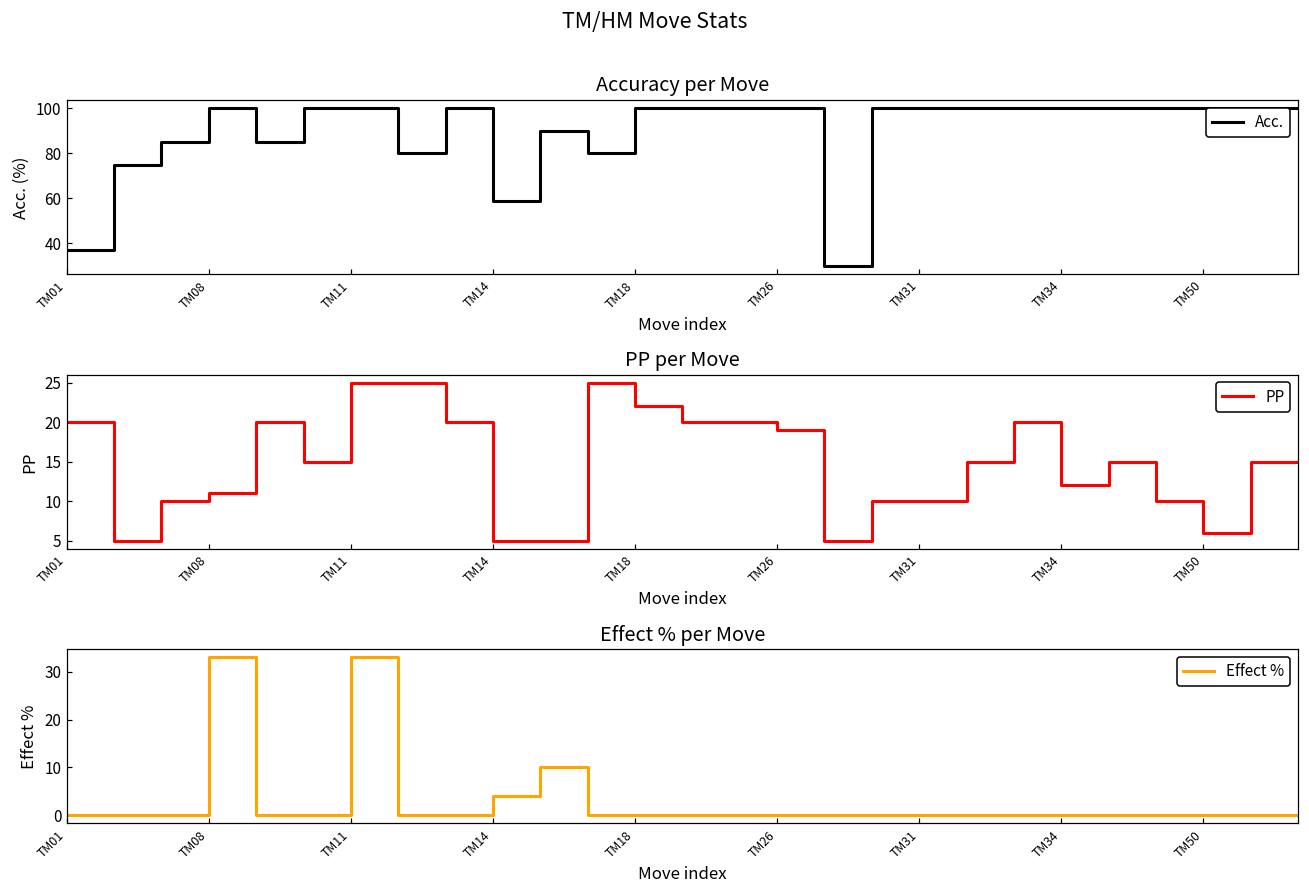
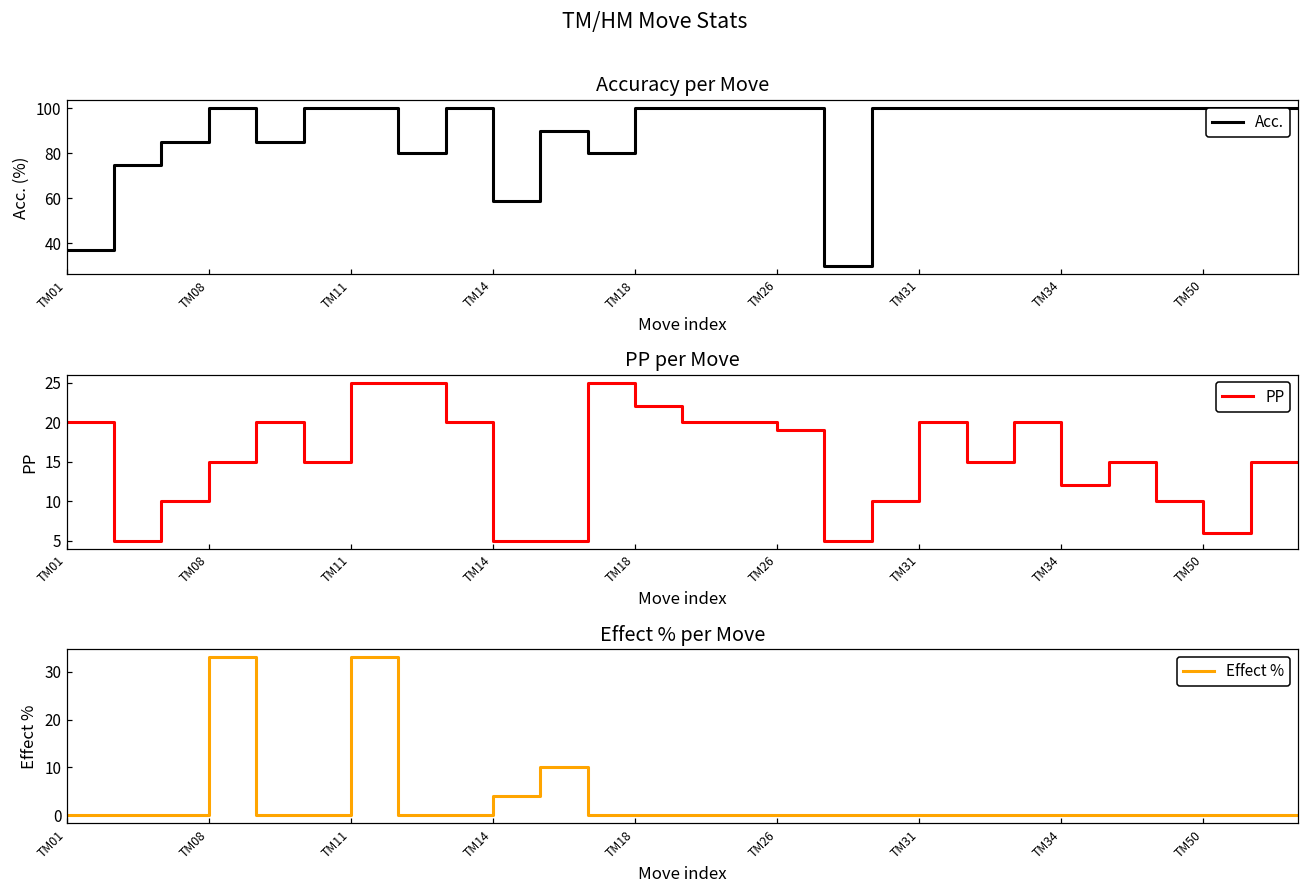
  {
    "Accuracy per Move": {
      "TM01": 37,
      "TM08": 100,
      "TM11": 100,
      "TM14": 59,
      "TM18": 100,
      "TM26": 100,
      "TM31": 100,
      "TM34": 100,
      "TM50": 100
    },
    "PP per Move": {
      "TM01": 20,
-     "TM08": 11,
+     "TM08": 15,
      "TM11": 25,
      "TM14": 5,
      "TM18": 22,
      "TM26": 19,
-     "TM31": 10,
+     "TM31": 20,
      "TM34": 12,
      "TM50": 6
    },
    "Effect % per Move": {
      "TM01": 0,
      "TM08": 33,
      "TM11": 33,
      "TM14": 4,
      "TM18": 0,
      "TM26": 0,
      "TM31": 0,
      "TM34": 0,
      "TM50": 0
    }
  }
